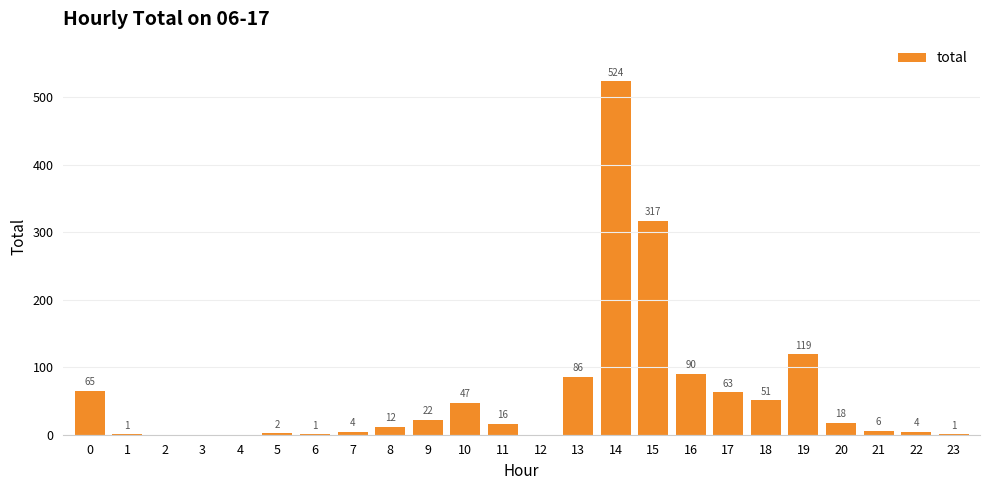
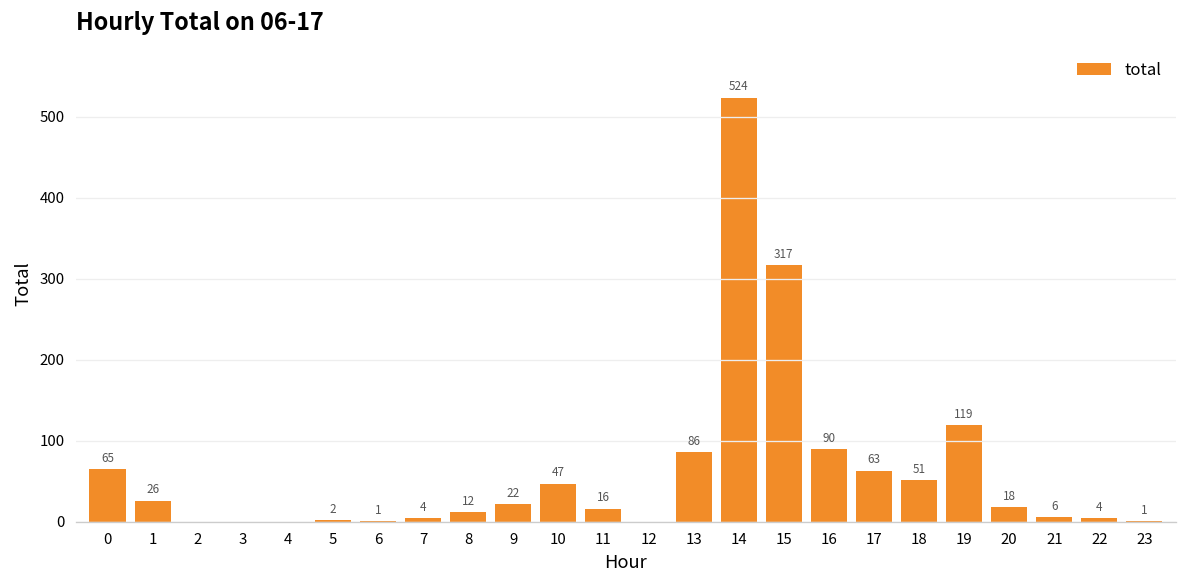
  {
    "0": 65,
-   "1": 1,
+   "1": 26,
    "5": 2,
    "6": 1,
    "7": 4,
    "8": 12,
    "9": 22,
    "10": 47,
    "11": 16,
    "13": 86,
    "14": 524,
    "15": 317,
    "16": 90,
    "17": 63,
    "18": 51,
    "19": 119,
    "20": 18,
    "21": 6,
    "22": 4,
    "23": 1
  }
